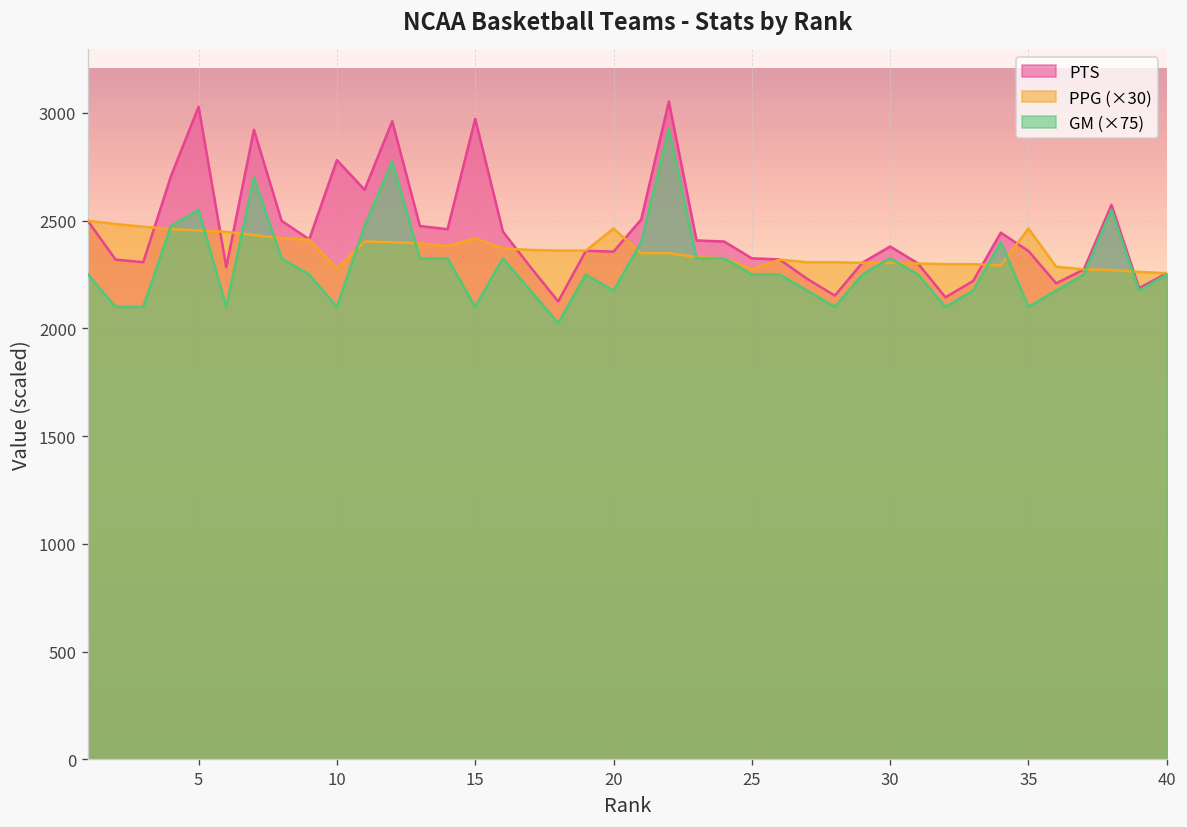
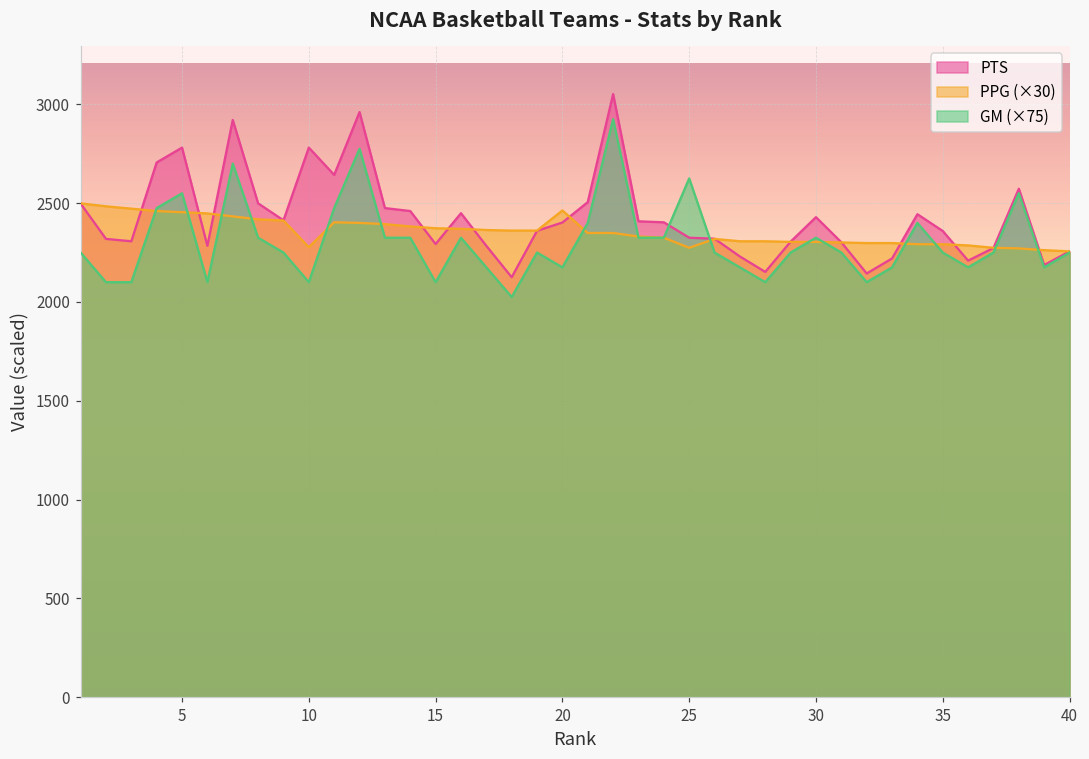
  {
    "PTS": {
-     "5": 3030,
+     "5": 2780,
      "10": 2780,
-     "15": 2970,
-     "20": 2360,
+     "15": 2290,
+     "20": 2400,
      "25": 2330,
-     "30": 2380,
+     "30": 2430,
      "35": 2360
    },
    "PPG (×30)": {
      "5": 2450,
      "10": 2280,
-     "15": 2420,
+     "15": 2370,
      "20": 2460,
      "25": 2270,
      "30": 2300,
-     "35": 2460
+     "35": 2290
    },
    "GM (×75)": {
      "5": 2550,
      "10": 2100,
      "15": 2100,
      "20": 2180,
-     "25": 2250,
+     "25": 2630,
      "30": 2330,
-     "35": 2100
+     "35": 2250
    }
  }
